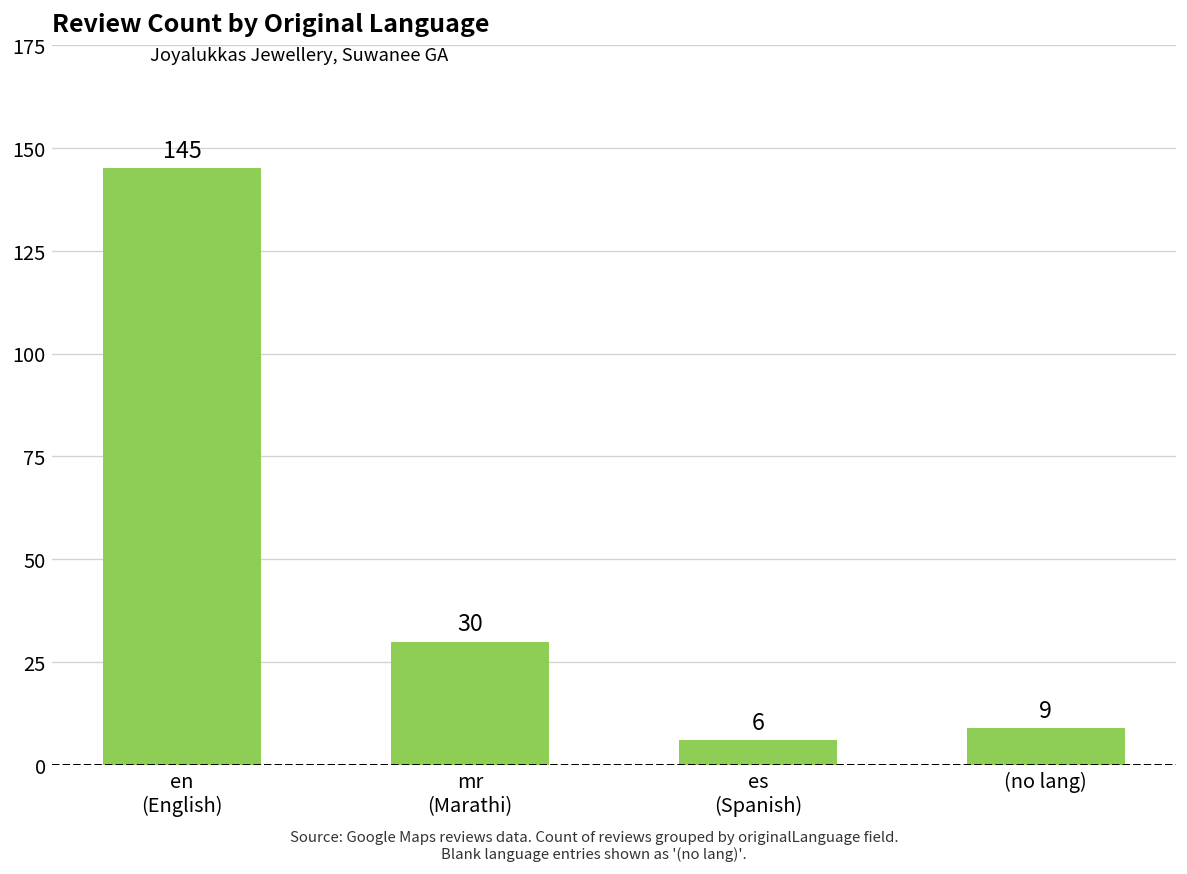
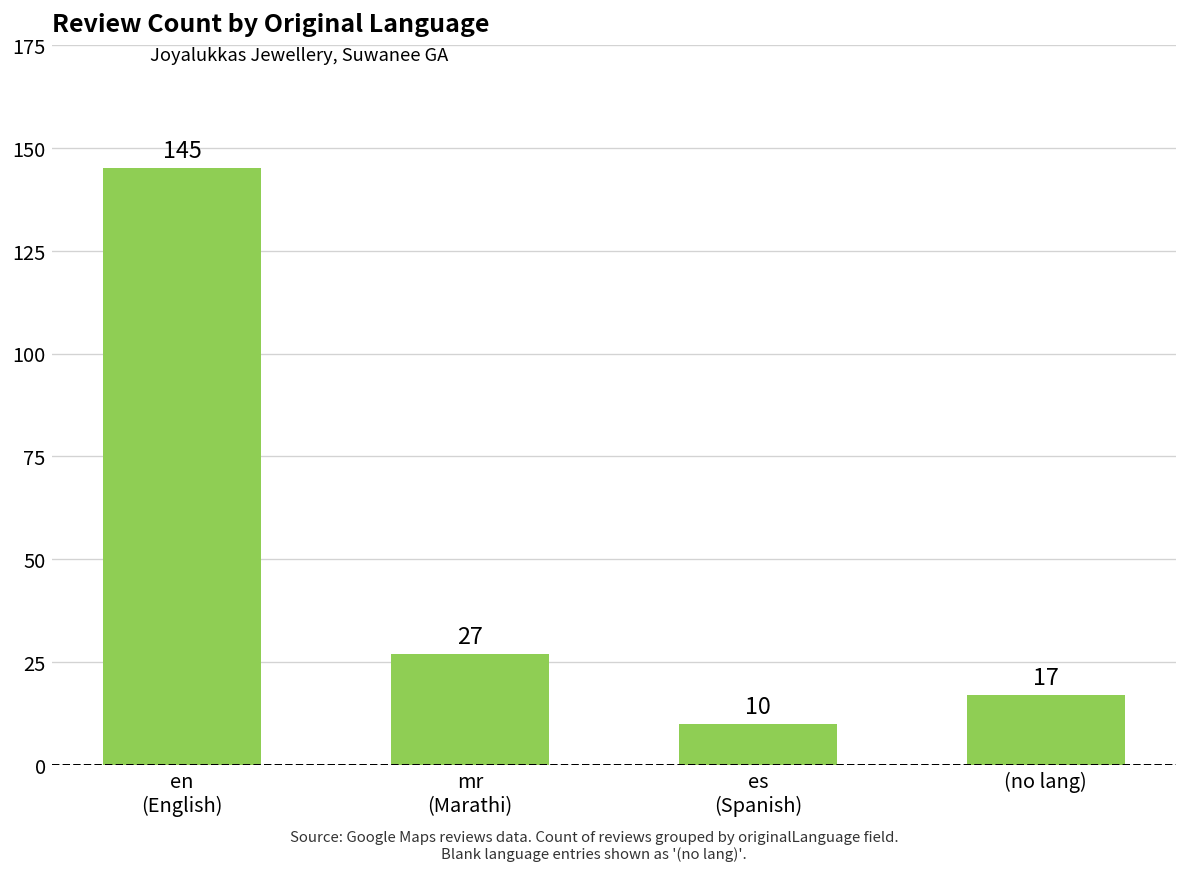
  {
    "en (English)": 145,
-   "mr (Marathi)": 30,
-   "es (Spanish)": 6,
-   "(no lang)": 9
+   "mr (Marathi)": 27,
+   "es (Spanish)": 10,
+   "(no lang)": 17
  }
